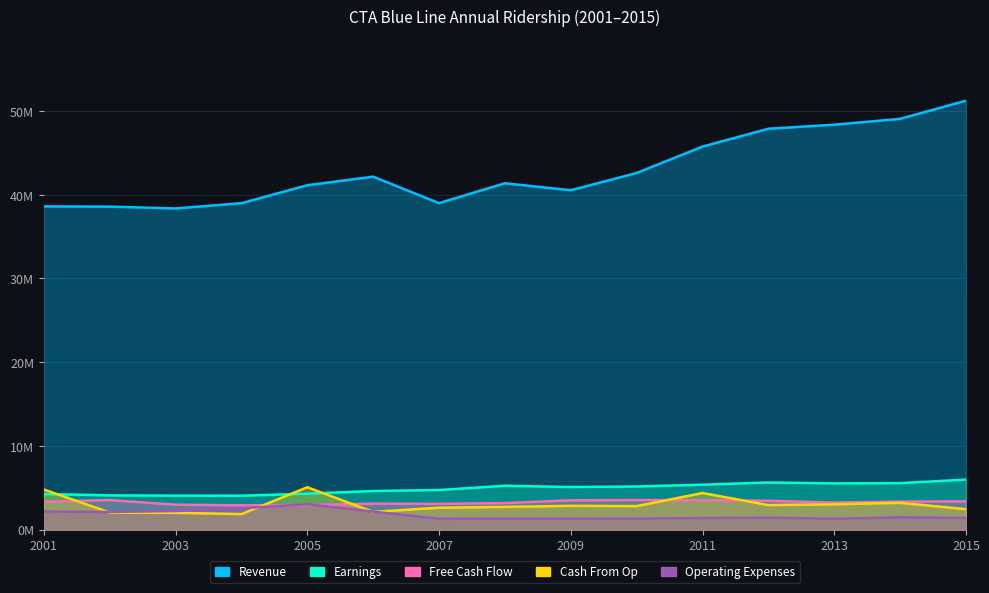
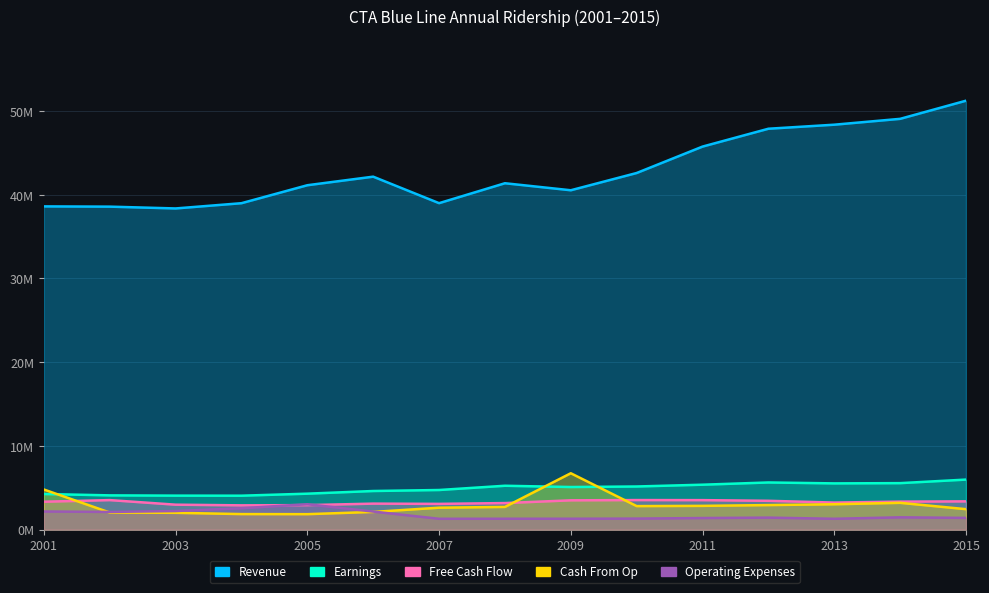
  {
    "Cash From Op": {
      "2001": 5000000,
-     "2005": 5000000,
+     "2005": 2000000,
      "2007": 3000000,
-     "2009": 3000000,
-     "2011": 4000000,
+     "2009": 7000000,
+     "2011": 3000000,
      "2015": 2000000
    }
  }
